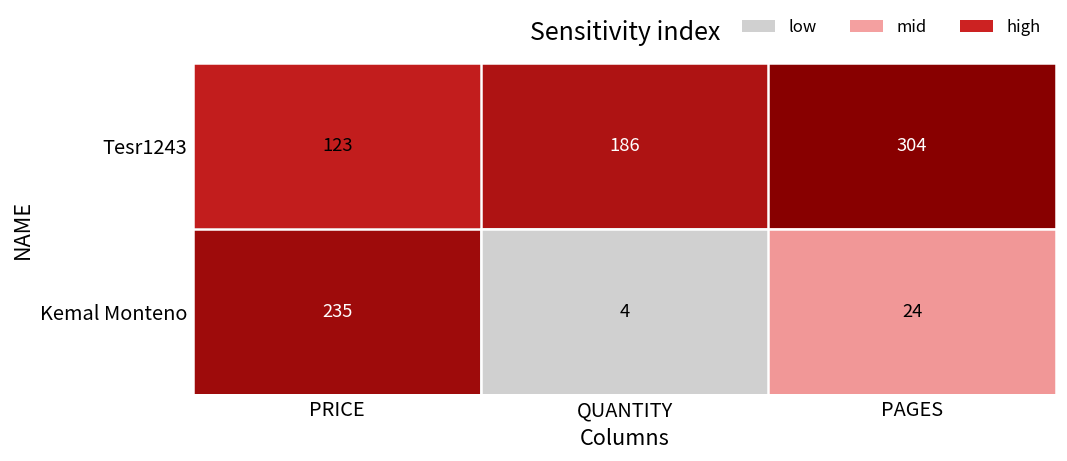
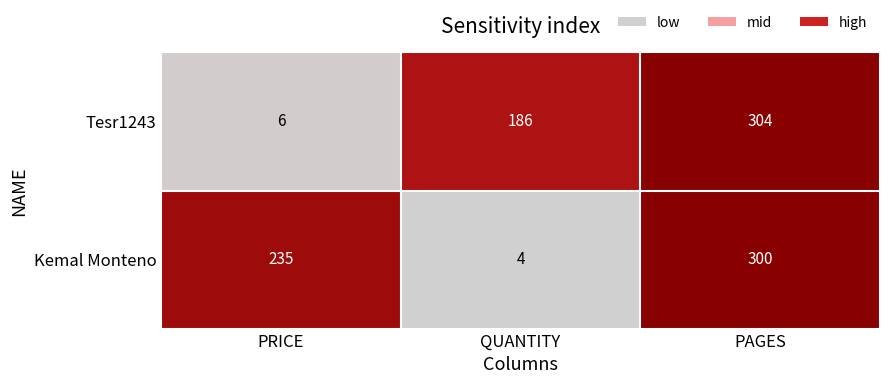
  {
    "Tesr1243": {
-     "PRICE": 123,
+     "PRICE": 6,
      "QUANTITY": 186,
      "PAGES": 304
    },
    "Kemal Monteno": {
      "PRICE": 235,
      "QUANTITY": 4,
-     "PAGES": 24
+     "PAGES": 300
    }
  }
